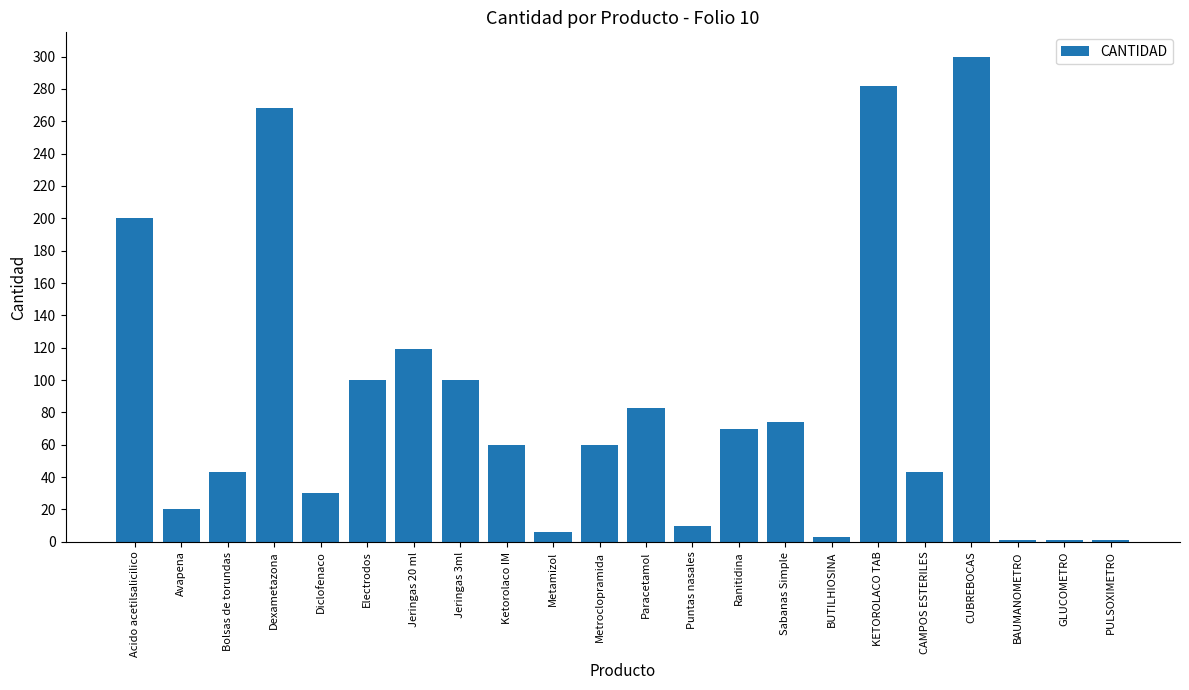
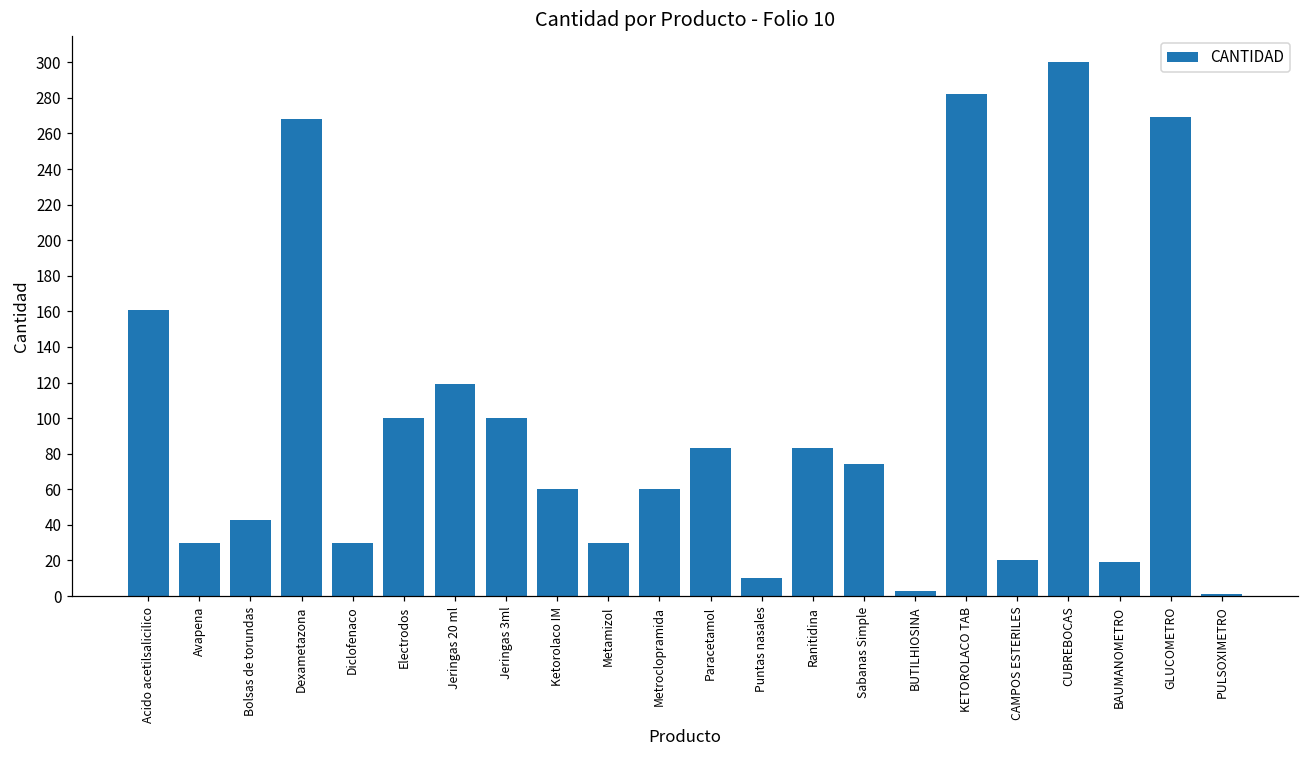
  {
-   "Acido acetilsalicilico": 200,
-   "Avapena": 20,
+   "Acido acetilsalicilico": 161,
+   "Avapena": 30,
    "Bolsas de torundas": 43,
    "Dexametazona": 268,
    "Diclofenaco": 30,
    "Electrodos": 100,
    "Jeringas 20 ml": 119,
    "Jeringas 3ml": 100,
    "Ketorolaco IM": 60,
-   "Metamizol": 6,
+   "Metamizol": 30,
    "Metroclopramida": 60,
    "Paracetamol": 83,
    "Puntas nasales": 10,
-   "Ranitidina": 70,
+   "Ranitidina": 83,
    "Sabanas Simple": 74,
    "BUTILHIOSINA": 3,
    "KETOROLACO TAB": 282,
-   "CAMPOS ESTERILES": 43,
+   "CAMPOS ESTERILES": 20,
    "CUBREBOCAS": 300,
-   "BAUMANOMETRO": 1,
-   "GLUCOMETRO": 1
+   "BAUMANOMETRO": 19,
+   "GLUCOMETRO": 269
  }
